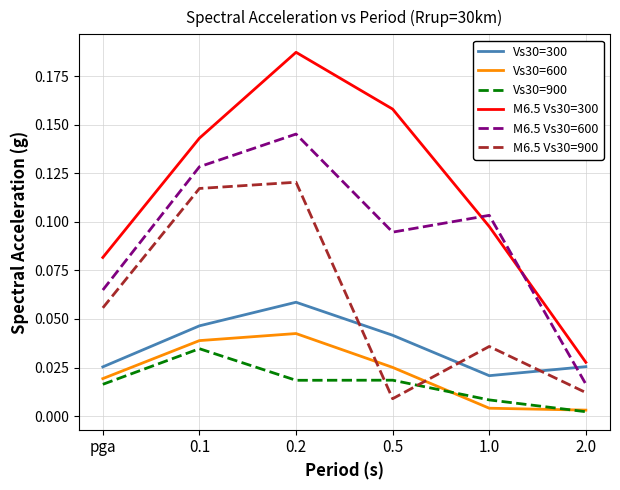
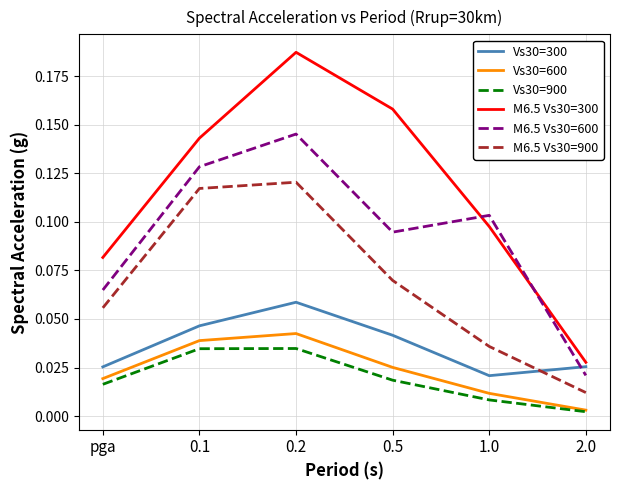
  {
    "Vs30=300": {
      "pga": 0.025,
      "0.1": 0.046,
      "0.2": 0.059,
      "0.5": 0.042,
      "1.0": 0.021,
      "2.0": 0.025
    },
    "Vs30=600": {
      "pga": 0.019,
      "0.1": 0.039,
      "0.2": 0.043,
      "0.5": 0.025,
-     "1.0": 0.004
+     "1.0": 0.012
    },
    "Vs30=900": {
      "pga": 0.016,
      "0.1": 0.035,
-     "0.2": 0.018,
+     "0.2": 0.035,
      "0.5": 0.019,
      "1.0": 0.008
    },
    "M6.5 Vs30=300": {
      "pga": 0.082,
      "0.1": 0.143,
      "0.2": 0.187,
      "0.5": 0.158,
      "1.0": 0.098,
      "2.0": 0.028
    },
    "M6.5 Vs30=600": {
      "pga": 0.065,
      "0.1": 0.128,
      "0.2": 0.145,
      "0.5": 0.095,
      "1.0": 0.103,
-     "2.0": 0.016
+     "2.0": 0.021
    },
    "M6.5 Vs30=900": {
      "pga": 0.056,
      "0.1": 0.117,
      "0.2": 0.120,
-     "0.5": 0.009,
+     "0.5": 0.070,
      "1.0": 0.036,
      "2.0": 0.012
    }
  }
